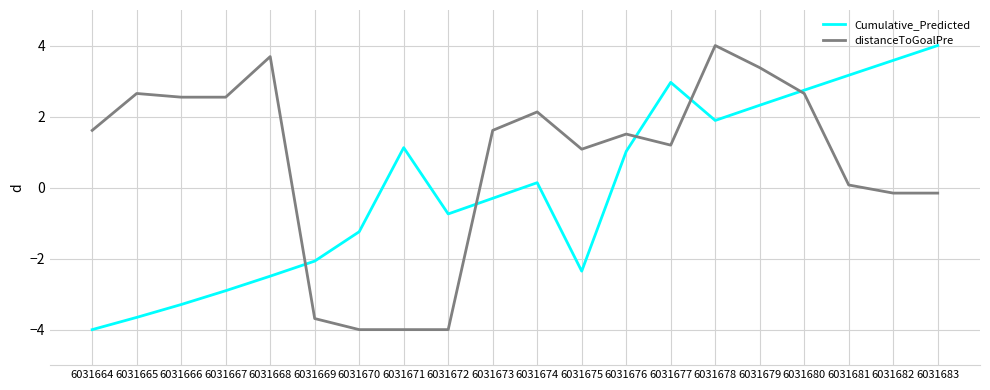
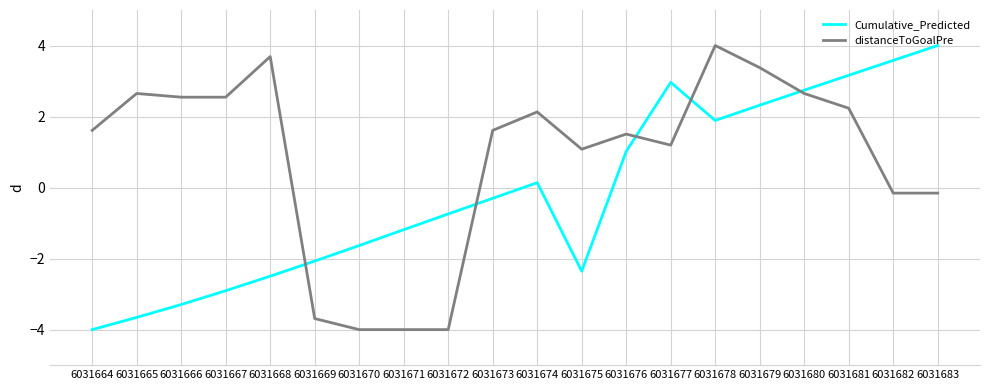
  {
    "Cumulative_Predicted": {
      "6031664": -4.0,
      "6031665": -3.7,
      "6031666": -3.3,
      "6031667": -2.9,
      "6031668": -2.5,
      "6031669": -2.1,
-     "6031670": -1.2,
-     "6031671": 1.1,
+     "6031670": -1.6,
+     "6031671": -1.2,
      "6031672": -0.7,
      "6031673": -0.3,
      "6031674": 0.1,
      "6031675": -2.4,
      "6031676": 1.0,
      "6031677": 3.0,
      "6031678": 1.9,
      "6031679": 2.3,
      "6031680": 2.7,
      "6031681": 3.2,
      "6031682": 3.6,
      "6031683": 4.0
    },
    "distanceToGoalPre": {
      "6031664": 1.6,
      "6031665": 2.6,
      "6031666": 2.5,
      "6031667": 2.5,
      "6031668": 3.7,
      "6031669": -3.7,
      "6031670": -4.0,
      "6031671": -4.0,
      "6031672": -4.0,
      "6031673": 1.6,
      "6031674": 2.1,
      "6031675": 1.1,
      "6031676": 1.5,
      "6031677": 1.2,
      "6031678": 4.0,
      "6031679": 3.4,
      "6031680": 2.6,
-     "6031681": 0.1,
+     "6031681": 2.2,
      "6031682": -0.2,
      "6031683": -0.2
    }
  }
